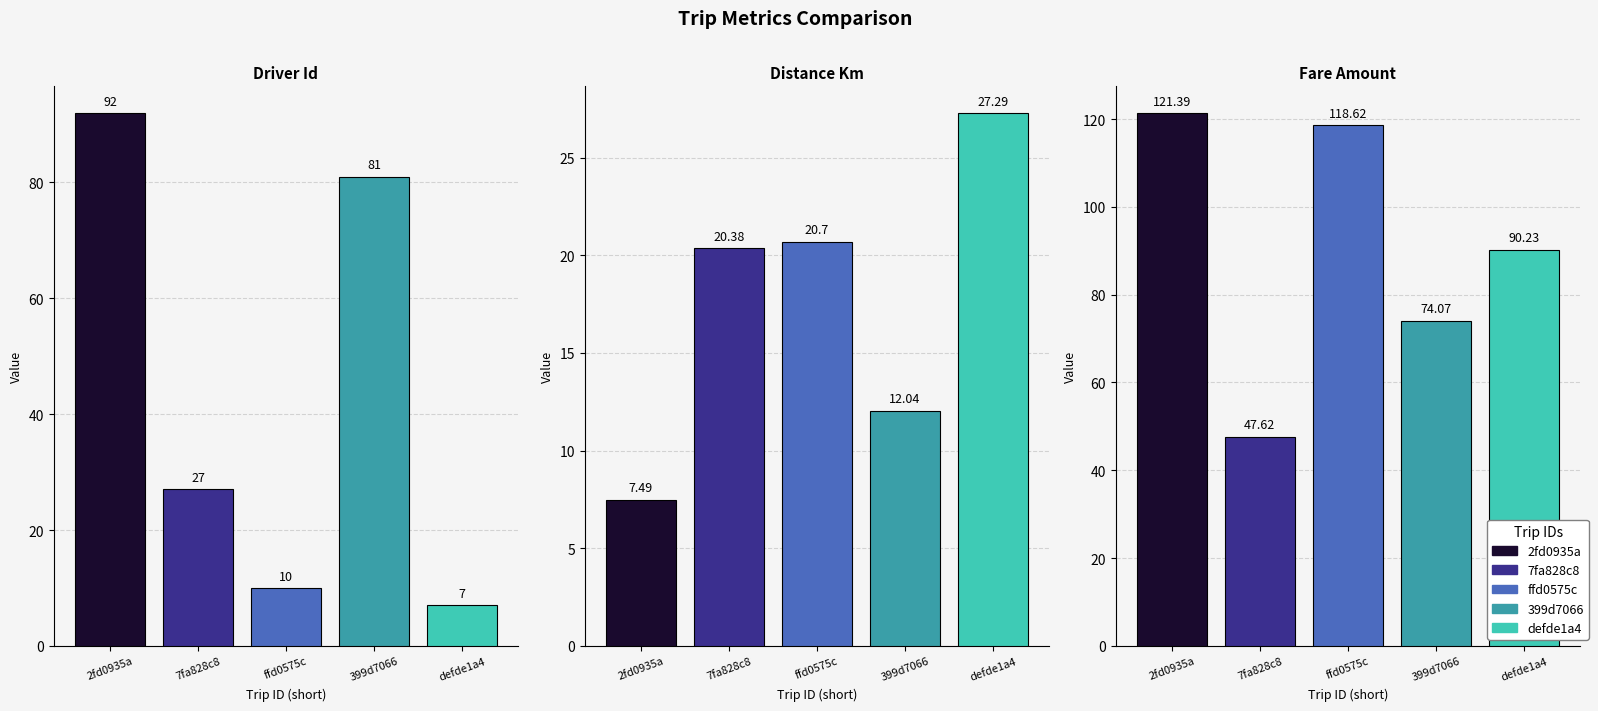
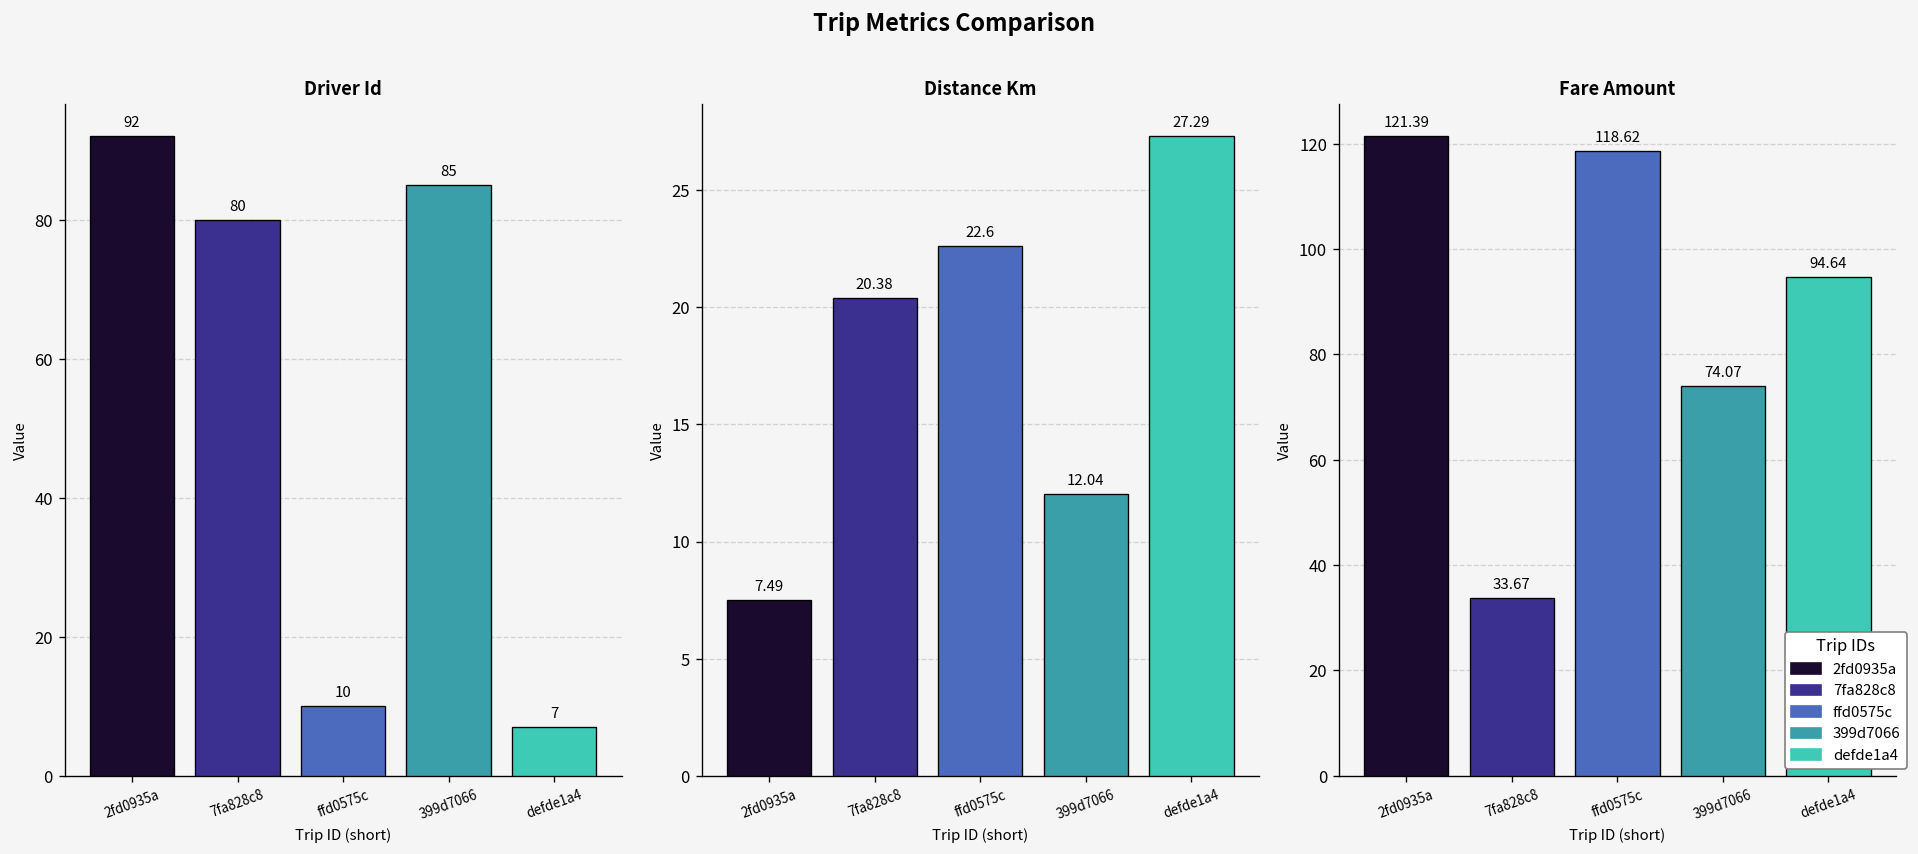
  {
    "Driver Id": {
      "2fd0935a": 92,
-     "7fa828c8": 27,
+     "7fa828c8": 80,
      "ffd0575c": 10,
-     "399d7066": 81,
+     "399d7066": 85,
      "defde1a4": 7
    },
    "Distance Km": {
      "2fd0935a": 7.49,
      "7fa828c8": 20.38,
-     "ffd0575c": 20.7,
+     "ffd0575c": 22.6,
      "399d7066": 12.04,
      "defde1a4": 27.29
    },
    "Fare Amount": {
      "2fd0935a": 121.39,
-     "7fa828c8": 47.62,
+     "7fa828c8": 33.67,
      "ffd0575c": 118.62,
      "399d7066": 74.07,
-     "defde1a4": 90.23
+     "defde1a4": 94.64
    }
  }
